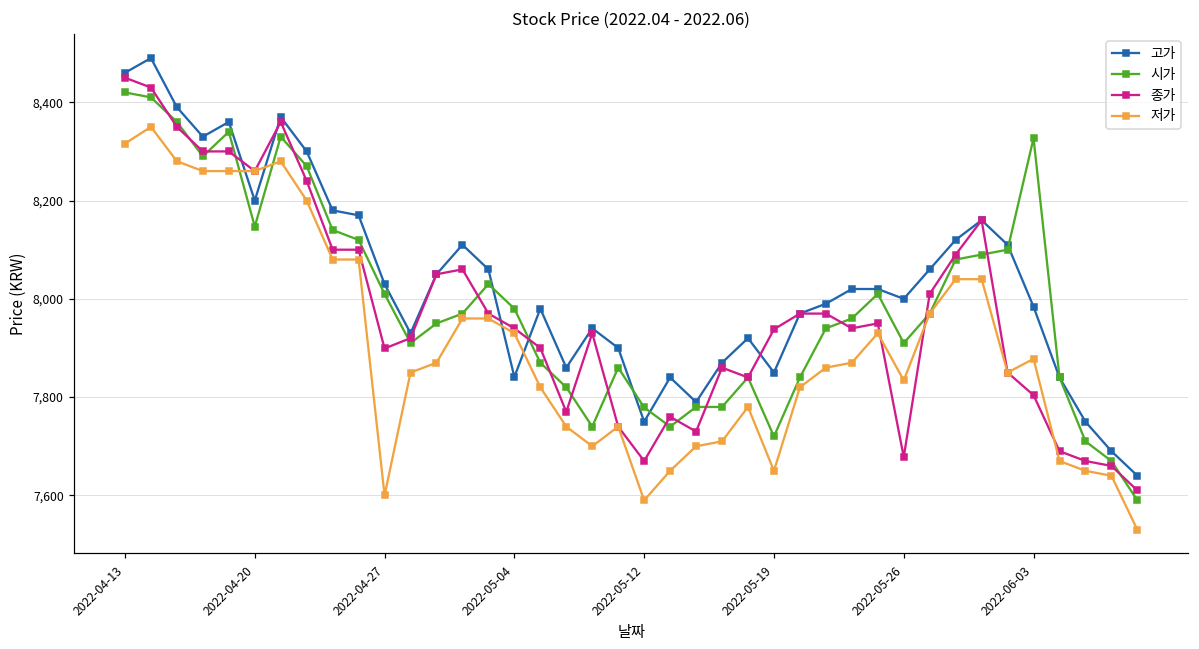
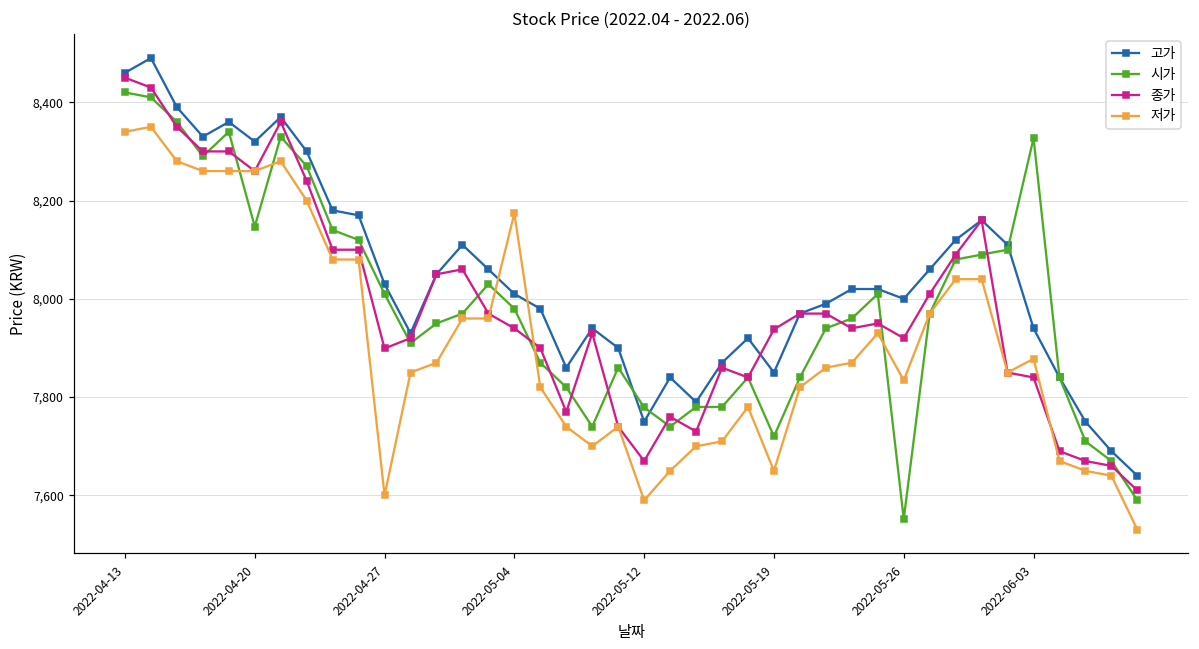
  {
    "고가": {
      "2022-04-13": "8,460",
-     "2022-04-20": "8,200",
+     "2022-04-20": "8,320",
      "2022-04-27": "8,030",
-     "2022-05-04": "7,840",
+     "2022-05-04": "8,010",
      "2022-05-12": "7,750",
      "2022-05-19": "7,850",
      "2022-05-26": "8,000",
-     "2022-06-03": "7,980"
+     "2022-06-03": "7,940"
    },
    "시가": {
      "2022-04-13": "8,420",
      "2022-04-20": "8,150",
      "2022-04-27": "8,010",
      "2022-05-04": "7,980",
      "2022-05-12": "7,780",
      "2022-05-19": "7,720",
-     "2022-05-26": "7,910",
+     "2022-05-26": "7,550",
      "2022-06-03": "8,330"
    },
    "종가": {
      "2022-04-13": "8,450",
      "2022-04-27": "7,900",
      "2022-05-04": "7,940",
      "2022-05-12": "7,670",
      "2022-05-19": "7,940",
-     "2022-05-26": "7,680",
-     "2022-06-03": "7,800"
+     "2022-05-26": "7,920",
+     "2022-06-03": "7,840"
    },
    "저가": {
-     "2022-04-13": "8,320",
+     "2022-04-13": "8,340",
      "2022-04-27": "7,600",
-     "2022-05-04": "7,930",
+     "2022-05-04": "8,170",
      "2022-05-12": "7,590",
      "2022-05-19": "7,650",
      "2022-05-26": "7,830",
      "2022-06-03": "7,880"
    }
  }
